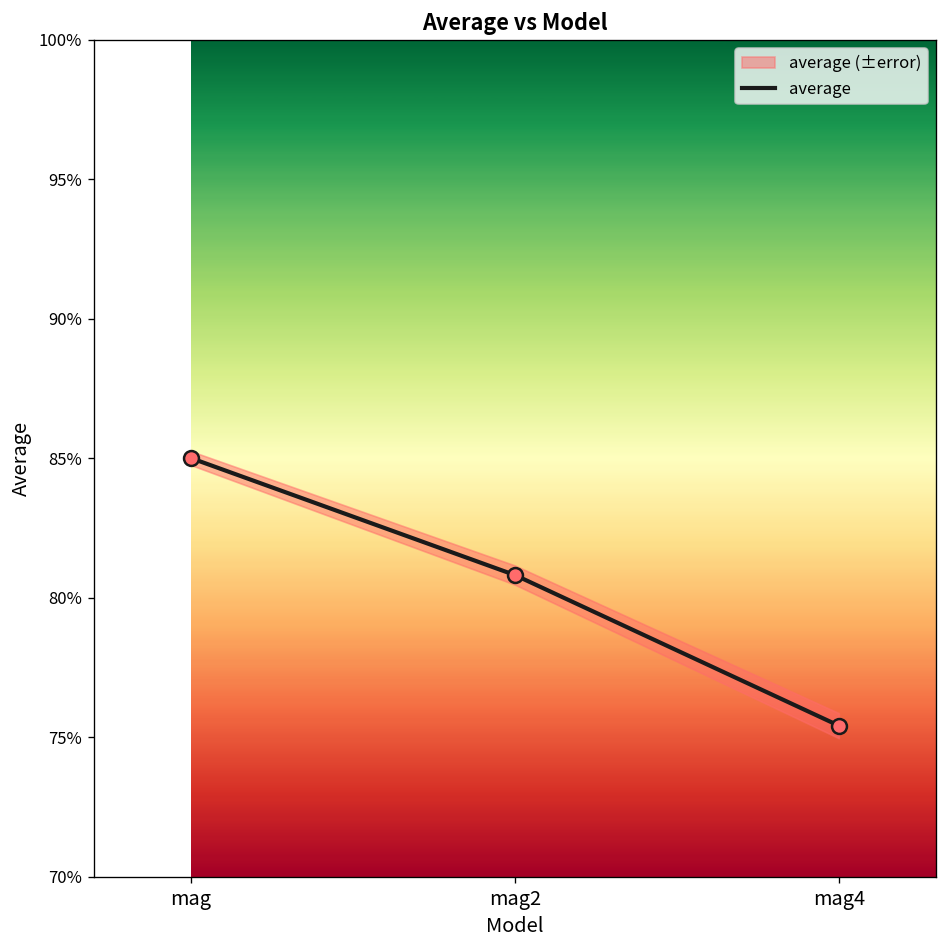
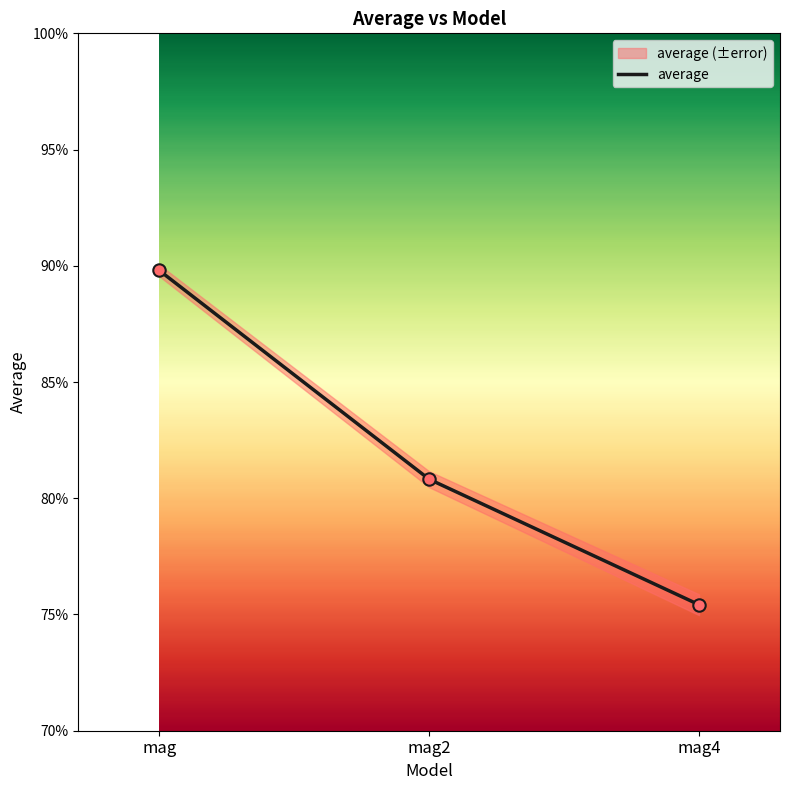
  {
    "average": {
-     "mag": "85.0%",
+     "mag": "89.8%",
      "mag2": "80.8%",
      "mag4": "75.4%"
    }
  }
